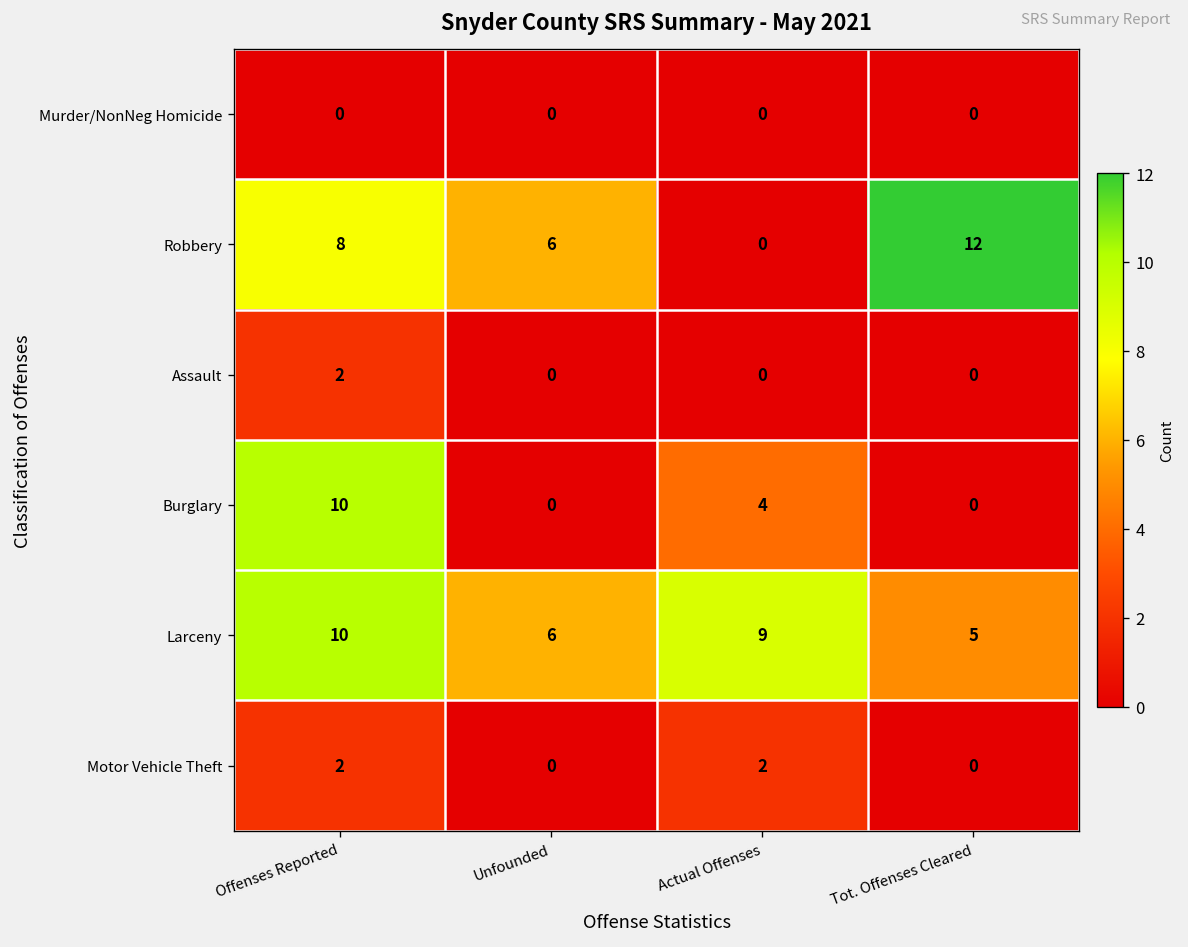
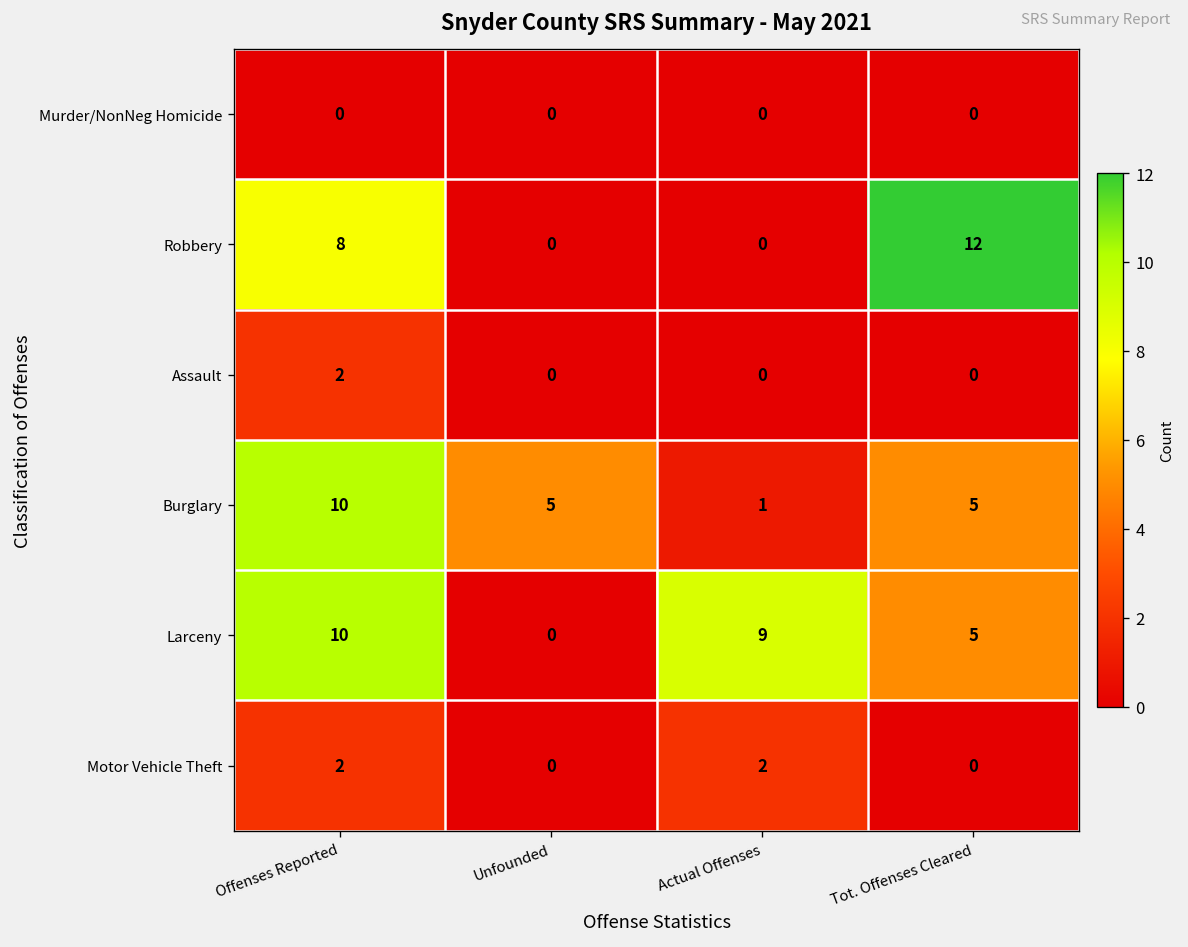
  {
    "Murder/NonNeg Homicide": {
      "Offenses Reported": 0,
      "Unfounded": 0,
      "Actual Offenses": 0,
      "Tot. Offenses Cleared": 0
    },
    "Robbery": {
      "Offenses Reported": 8,
-     "Unfounded": 6,
+     "Unfounded": 0,
      "Actual Offenses": 0,
      "Tot. Offenses Cleared": 12
    },
    "Assault": {
      "Offenses Reported": 2,
      "Unfounded": 0,
      "Actual Offenses": 0,
      "Tot. Offenses Cleared": 0
    },
    "Burglary": {
      "Offenses Reported": 10,
-     "Unfounded": 0,
-     "Actual Offenses": 4,
-     "Tot. Offenses Cleared": 0
+     "Unfounded": 5,
+     "Actual Offenses": 1,
+     "Tot. Offenses Cleared": 5
    },
    "Larceny": {
      "Offenses Reported": 10,
-     "Unfounded": 6,
+     "Unfounded": 0,
      "Actual Offenses": 9,
      "Tot. Offenses Cleared": 5
    },
    "Motor Vehicle Theft": {
      "Offenses Reported": 2,
      "Unfounded": 0,
      "Actual Offenses": 2,
      "Tot. Offenses Cleared": 0
    }
  }
